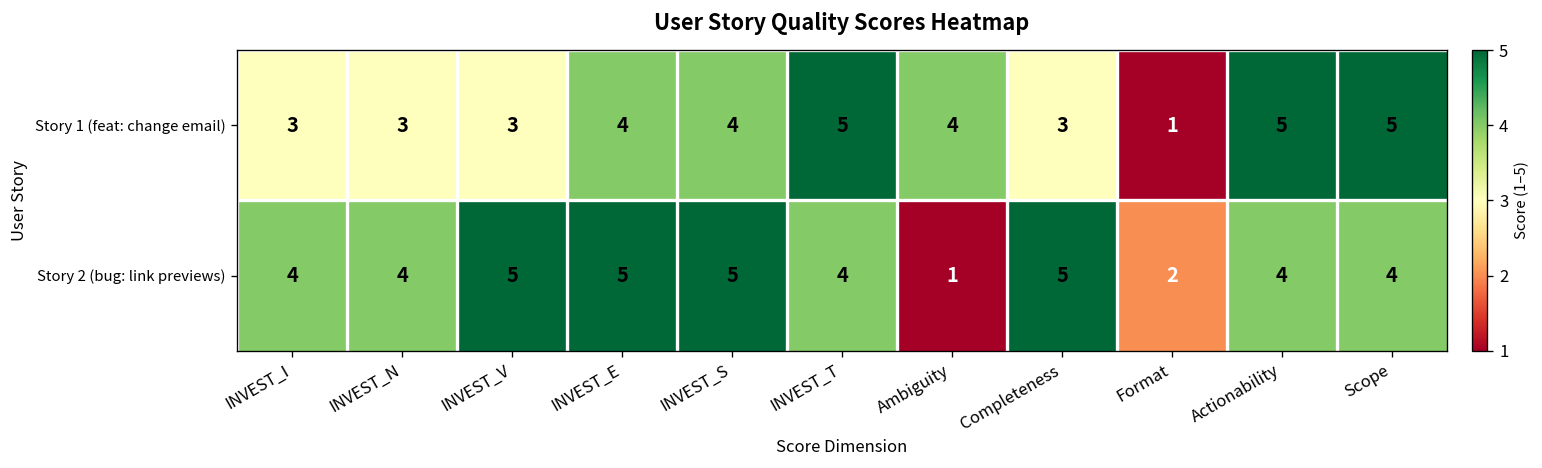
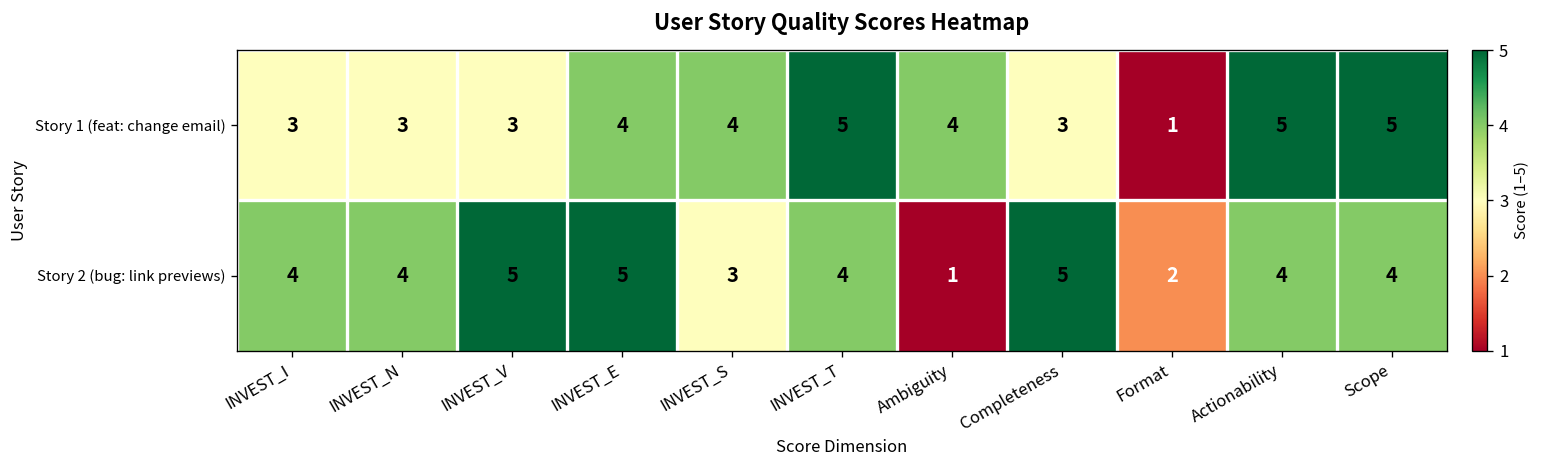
  {
    "Story 1 (feat: change email)": {
      "INVEST_I": 3,
      "INVEST_N": 3,
      "INVEST_V": 3,
      "INVEST_E": 4,
      "INVEST_S": 4,
      "INVEST_T": 5,
      "Ambiguity": 4,
      "Completeness": 3,
      "Format": 1,
      "Actionability": 5,
      "Scope": 5
    },
    "Story 2 (bug: link previews)": {
      "INVEST_I": 4,
      "INVEST_N": 4,
      "INVEST_V": 5,
      "INVEST_E": 5,
-     "INVEST_S": 5,
+     "INVEST_S": 3,
      "INVEST_T": 4,
      "Ambiguity": 1,
      "Completeness": 5,
      "Format": 2,
      "Actionability": 4,
      "Scope": 4
    }
  }
